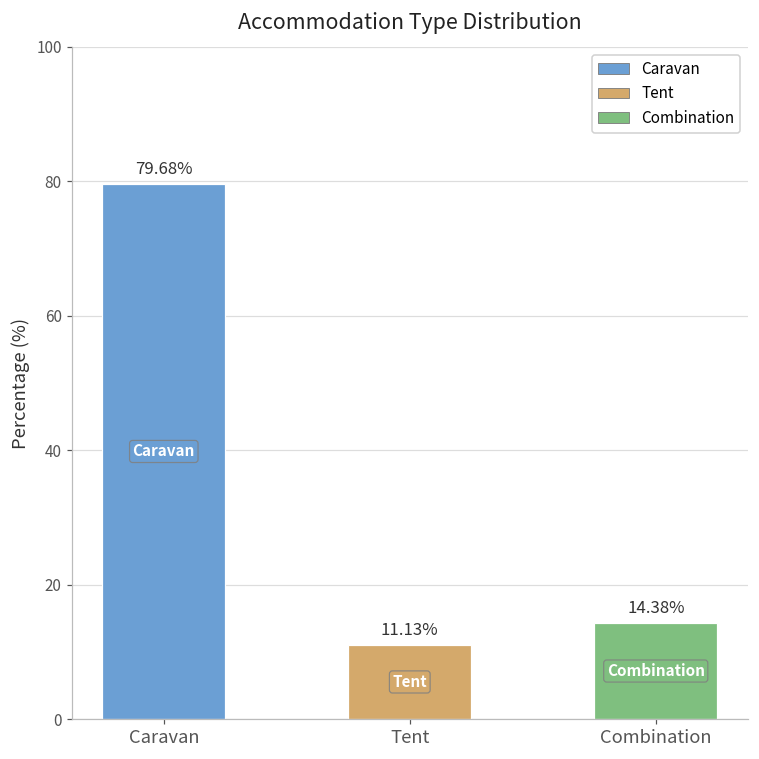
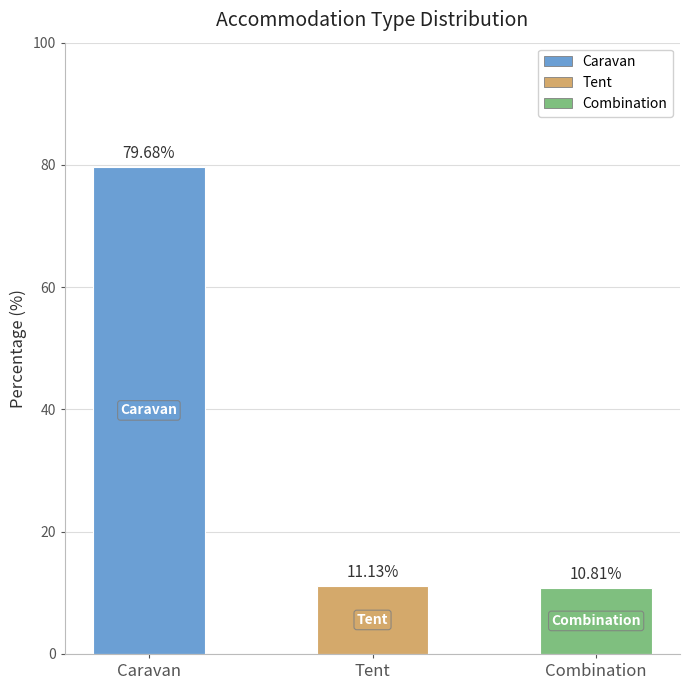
  {
    "Caravan": "79.68%",
    "Tent": "11.13%",
-   "Combination": "14.38%"
+   "Combination": "10.81%"
  }
